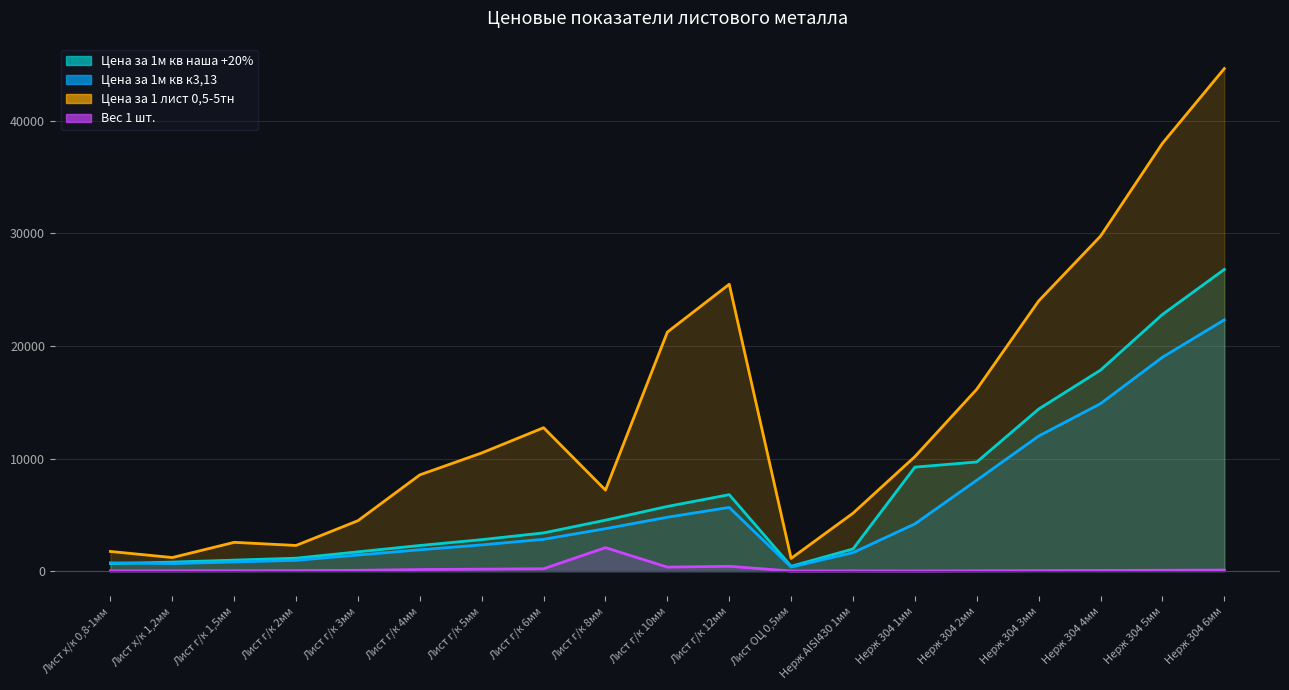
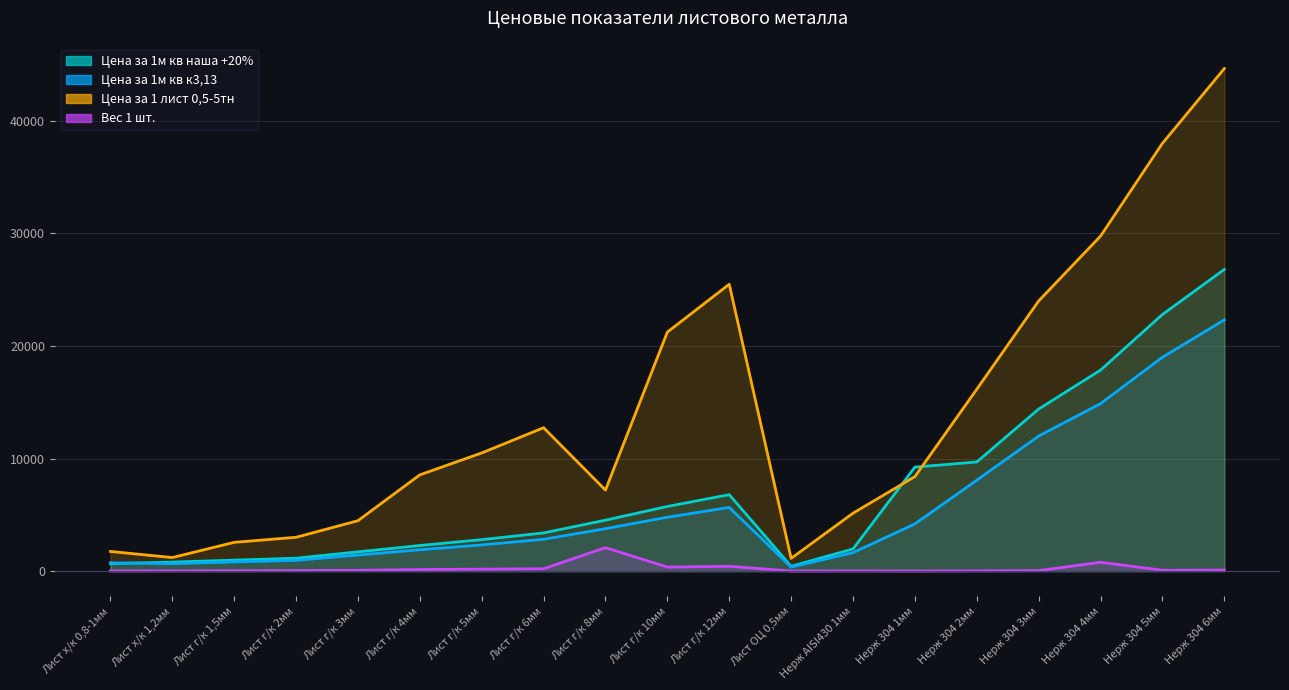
  {
    "Цена за 1 лист 0,5-5тн": {
      "Лист х/к 0,8-1мм": 1800,
      "Лист х/к 1,2мм": 1200,
      "Лист г/к 1,5мм": 2600,
-     "Лист г/к 2мм": 2300,
+     "Лист г/к 2мм": 3000,
      "Лист г/к 3мм": 4500,
      "Лист г/к 4мм": 8600,
      "Лист г/к 5мм": 10500,
      "Лист г/к 6мм": 12700,
      "Лист г/к 8мм": 7200,
      "Лист г/к 10мм": 21200,
      "Лист г/к 12мм": 25500,
      "Лист ОЦ 0,5мм": 1100,
      "Нерж AISI430 1мм": 5200,
-     "Нерж 304 1мм": 10200,
+     "Нерж 304 1мм": 8400,
      "Нерж 304 2мм": 16200,
      "Нерж 304 3мм": 24000,
      "Нерж 304 4мм": 29800,
      "Нерж 304 5мм": 38000,
      "Нерж 304 6мм": 44600
    },
    "Вес 1 шт.": {
      "Лист х/к 0,8-1мм": 0,
      "Лист х/к 1,2мм": 0,
      "Лист г/к 1,5мм": 0,
      "Лист г/к 2мм": 100,
      "Лист г/к 3мм": 100,
      "Лист г/к 4мм": 100,
      "Лист г/к 5мм": 200,
      "Лист г/к 6мм": 200,
      "Лист г/к 8мм": 2100,
      "Лист г/к 10мм": 400,
      "Лист г/к 12мм": 400,
      "Лист ОЦ 0,5мм": 0,
      "Нерж AISI430 1мм": 0,
      "Нерж 304 1мм": 0,
      "Нерж 304 2мм": 0,
      "Нерж 304 3мм": 0,
-     "Нерж 304 4мм": 100,
+     "Нерж 304 4мм": 800,
      "Нерж 304 5мм": 100,
      "Нерж 304 6мм": 100
    }
  }
